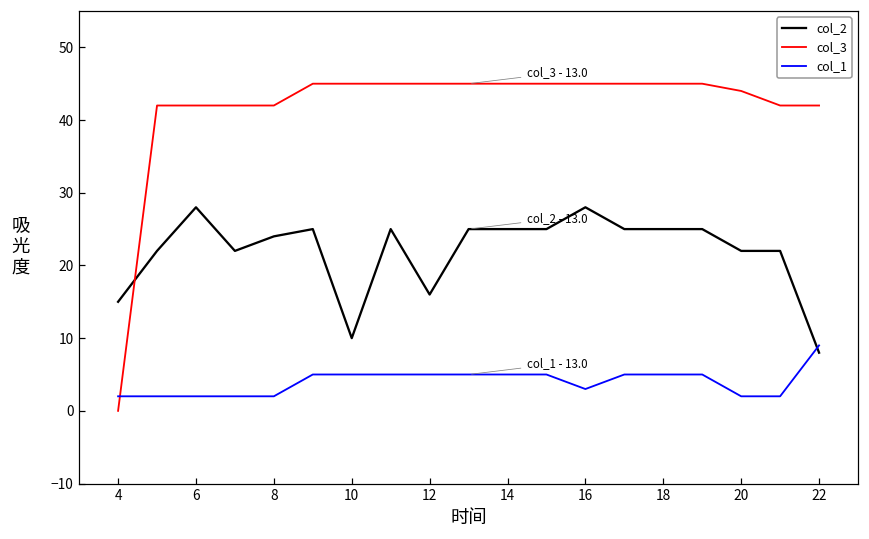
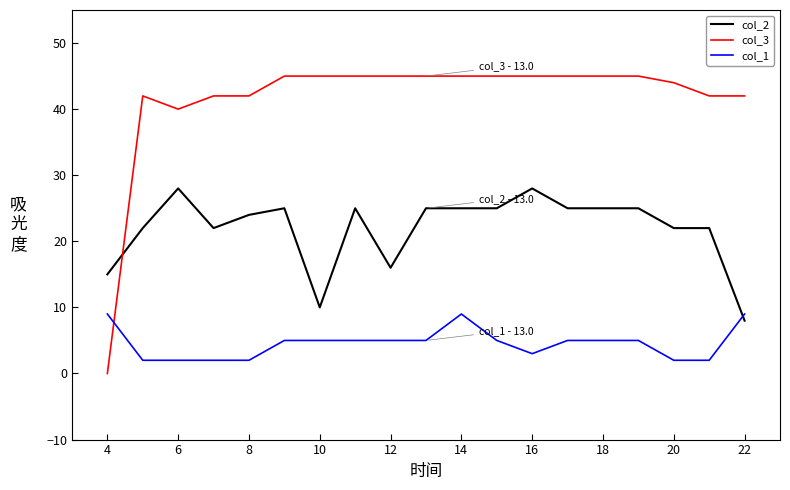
  {
    "col_2": {
      "4": 15,
      "6": 28,
      "8": 24,
      "10": 10,
      "12": 16,
      "16": 28,
      "18": 25,
      "20": 22,
      "22": 8
    },
    "col_3": {
      "4": 0,
-     "6": 42,
+     "6": 40,
      "8": 42,
      "10": 45,
      "12": 45,
      "18": 45,
      "20": 44,
      "22": 42
    },
    "col_1": {
-     "4": 2,
+     "4": 9,
      "6": 2,
      "8": 2,
      "10": 5,
      "12": 5,
-     "14": 5,
+     "14": 9,
      "16": 3,
      "18": 5,
      "20": 2,
      "22": 9
    }
  }
